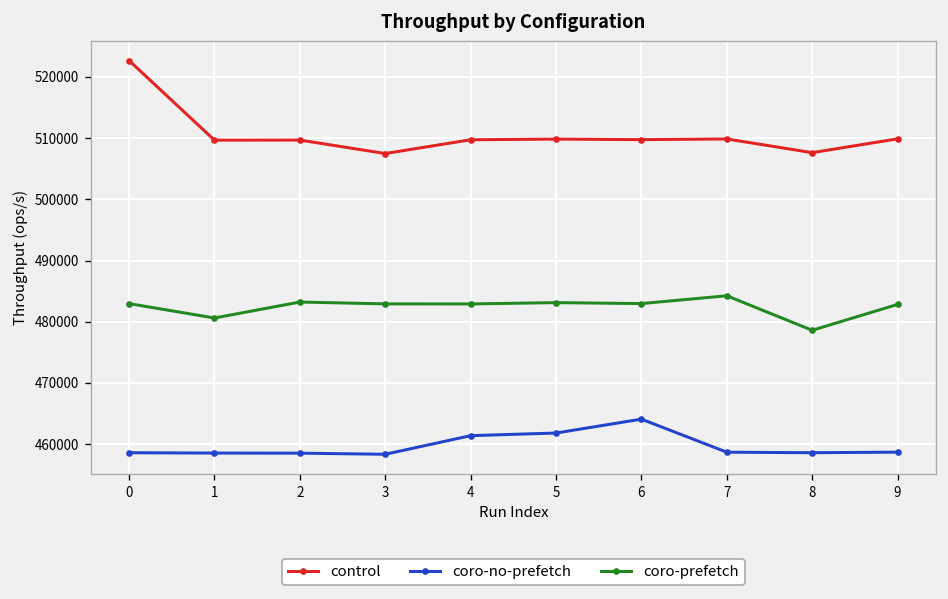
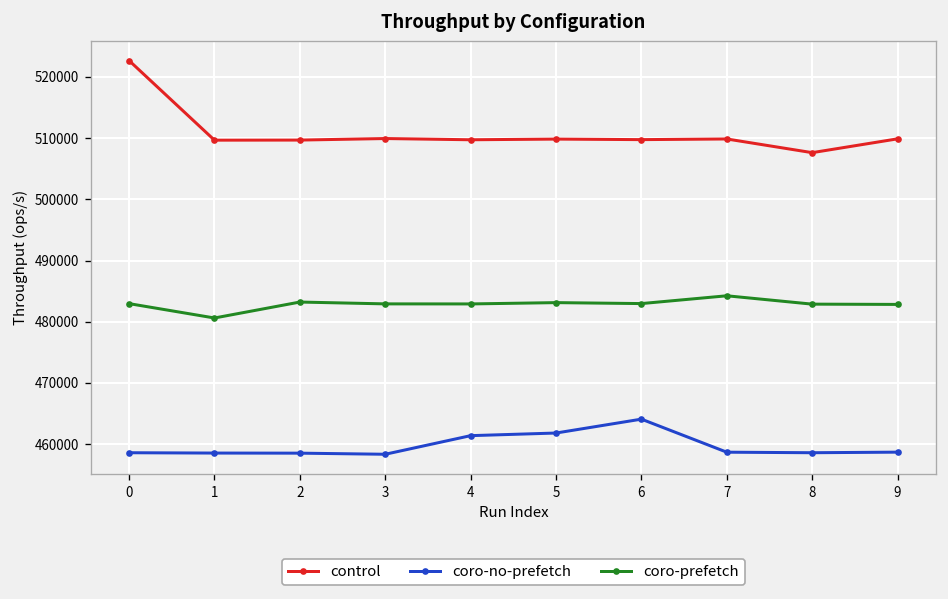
  {
    "control": {
      "0": 523000,
      "1": 510000,
      "2": 510000,
-     "3": 507000,
+     "3": 510000,
      "4": 510000,
      "5": 510000,
      "6": 510000,
      "7": 510000,
      "8": 508000,
      "9": 510000
    },
    "coro-no-prefetch": {
      "0": 459000,
      "1": 459000,
      "2": 459000,
      "3": 458000,
      "4": 461000,
      "5": 462000,
      "6": 464000,
      "7": 459000,
      "8": 459000,
      "9": 459000
    },
    "coro-prefetch": {
      "0": 483000,
      "1": 481000,
      "2": 483000,
      "3": 483000,
      "4": 483000,
      "5": 483000,
      "6": 483000,
      "7": 484000,
-     "8": 479000,
+     "8": 483000,
      "9": 483000
    }
  }
